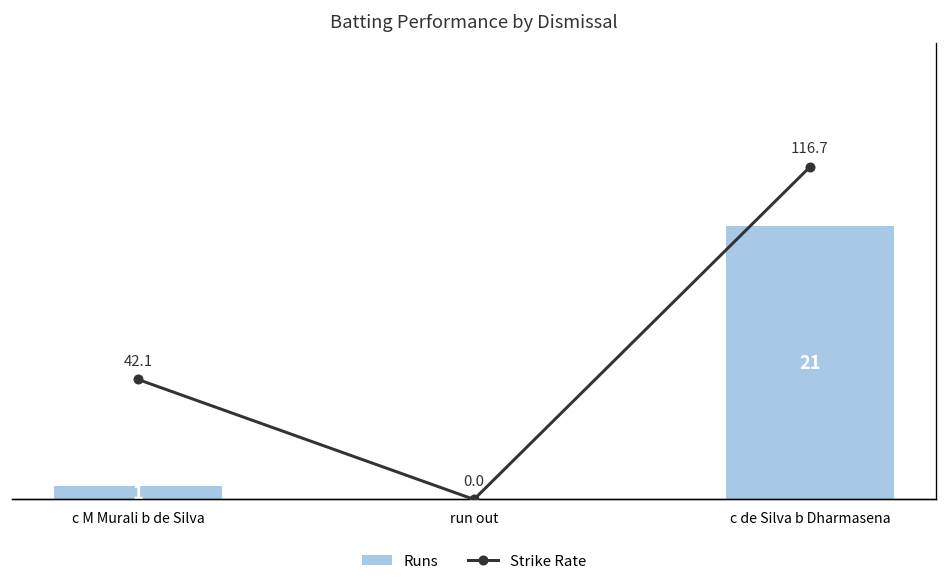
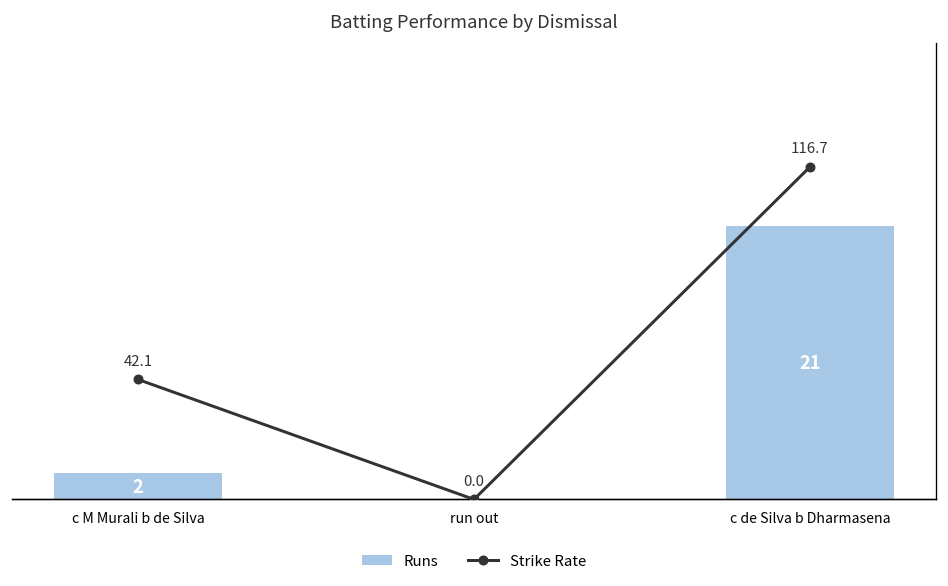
  {
    "Runs": {
-     "c M Murali b de Silva": 1,
+     "c M Murali b de Silva": 2,
      "run out": 0.0,
      "c de Silva b Dharmasena": 21
    },
    "Strike Rate": {
      "c M Murali b de Silva": 42.1,
      "run out": 0.0,
      "c de Silva b Dharmasena": 116.7
    }
  }
